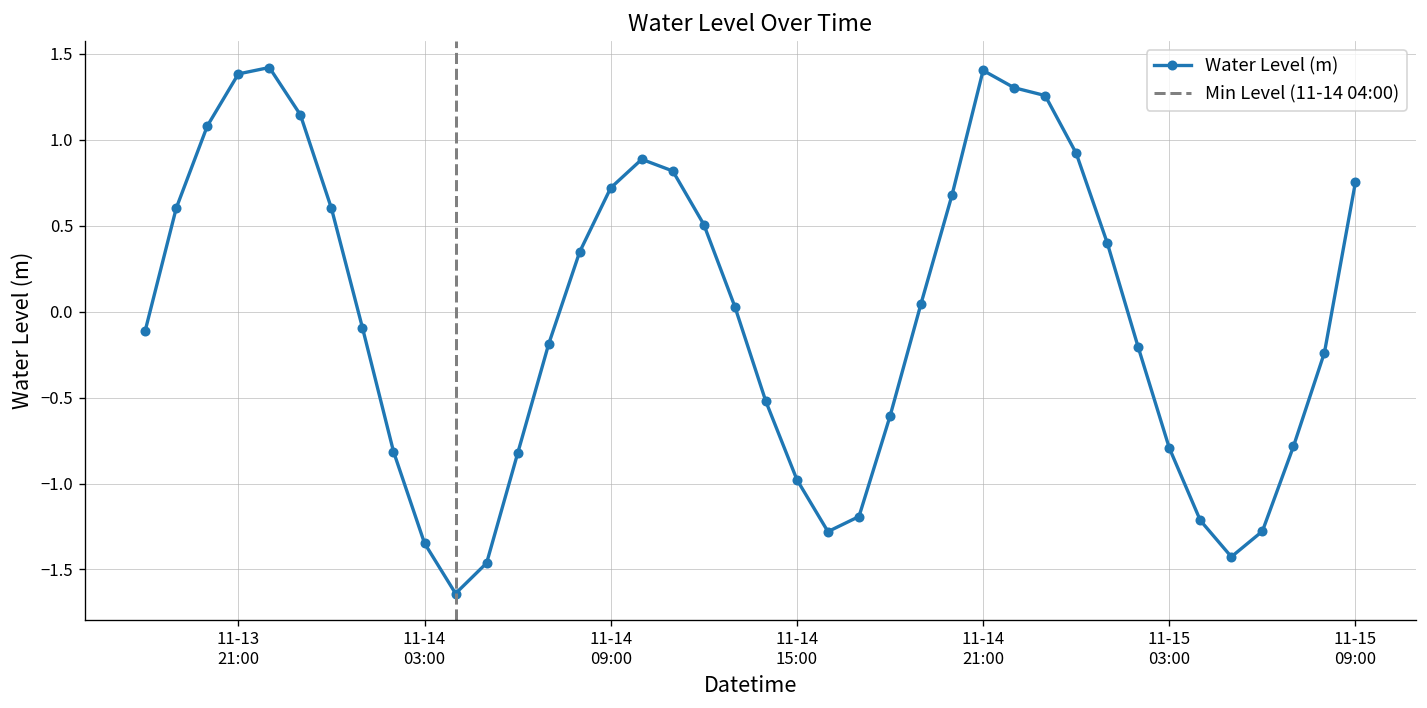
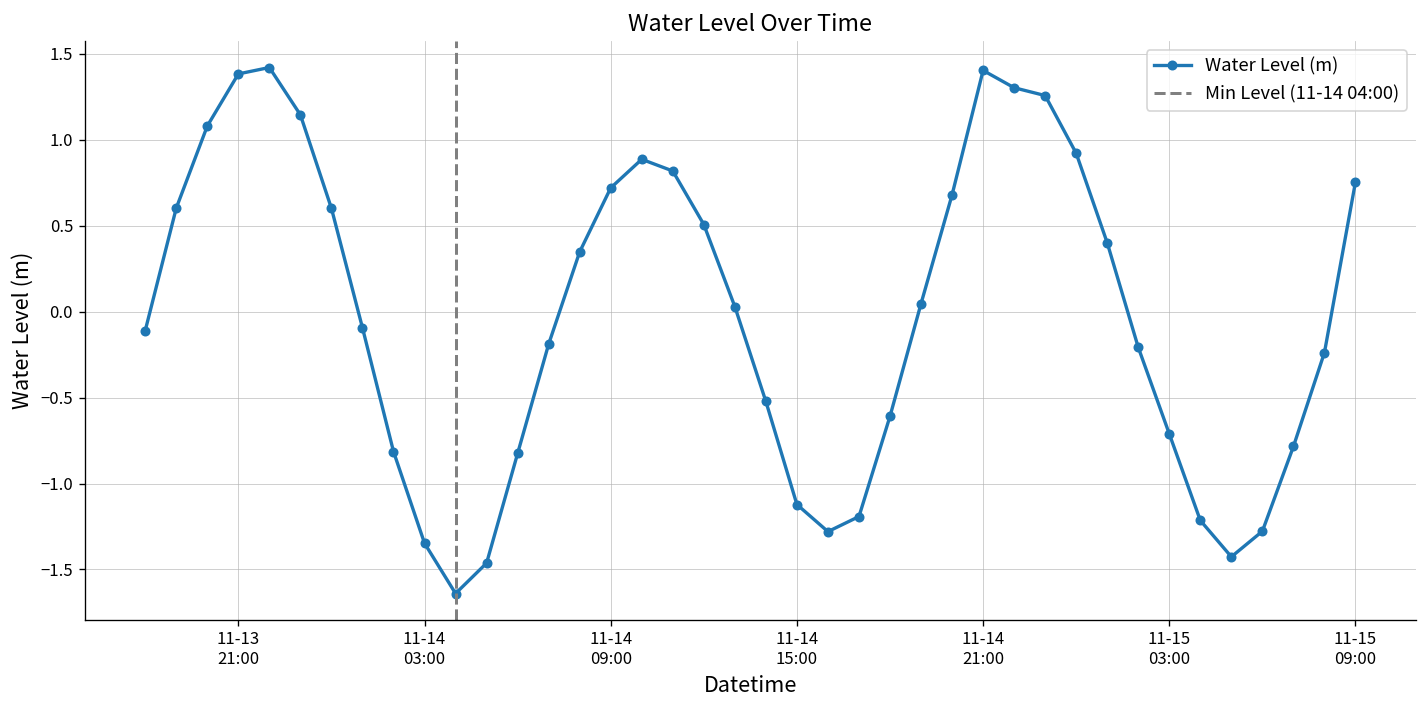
  {
    "11-13 21:00": 1.38,
    "11-14 03:00": -1.35,
    "11-14 09:00": 0.72,
-   "11-14 15:00": -0.98,
+   "11-14 15:00": -1.12,
    "11-14 21:00": 1.40,
-   "11-15 03:00": -0.79,
+   "11-15 03:00": -0.71,
    "11-15 09:00": 0.76
  }
